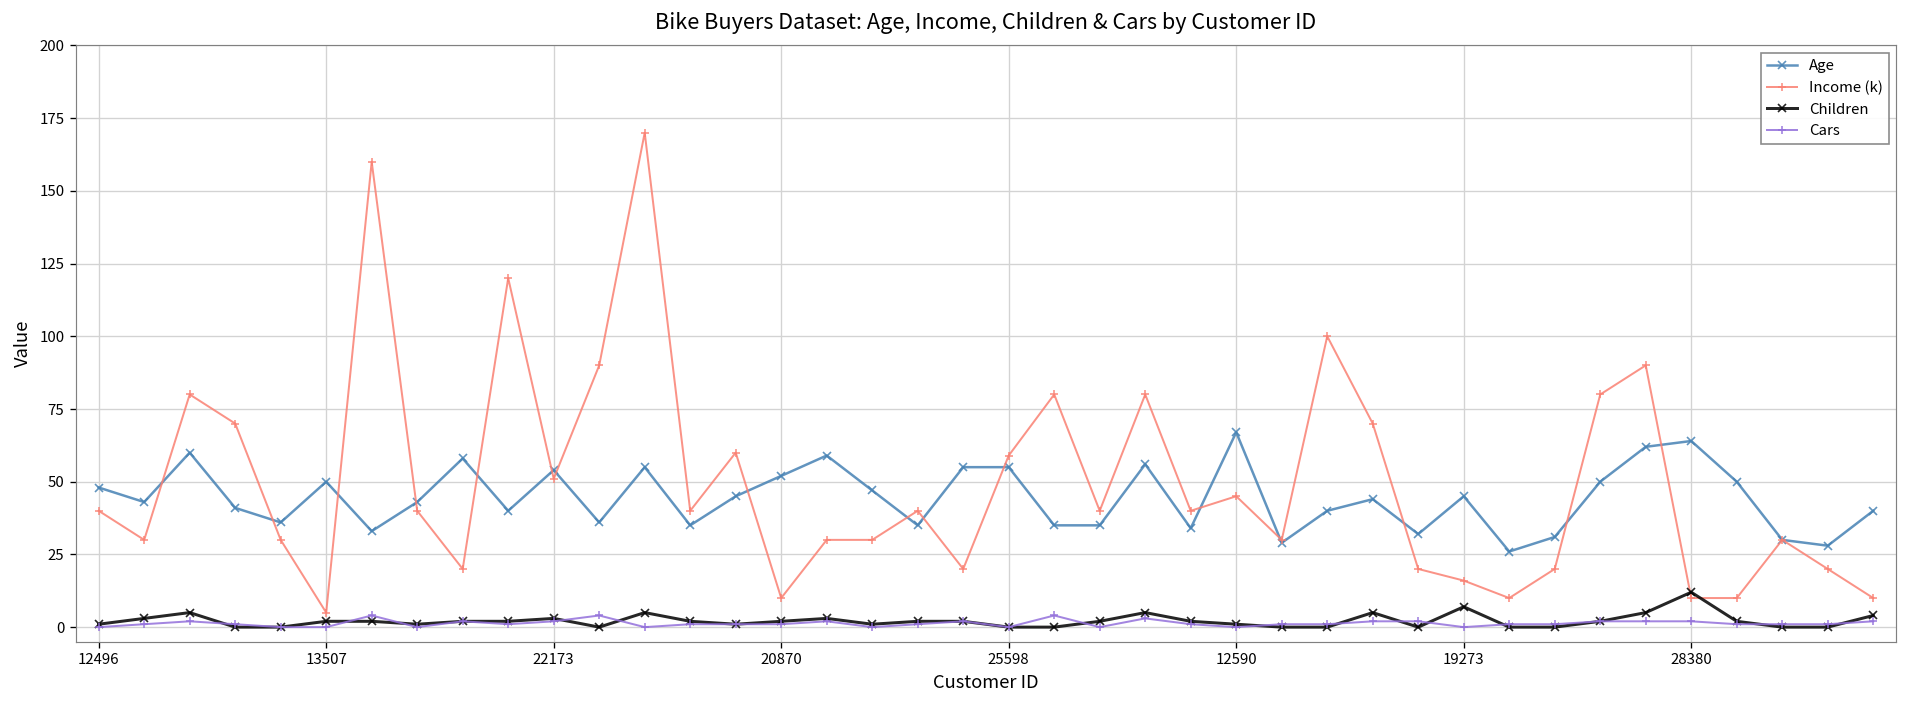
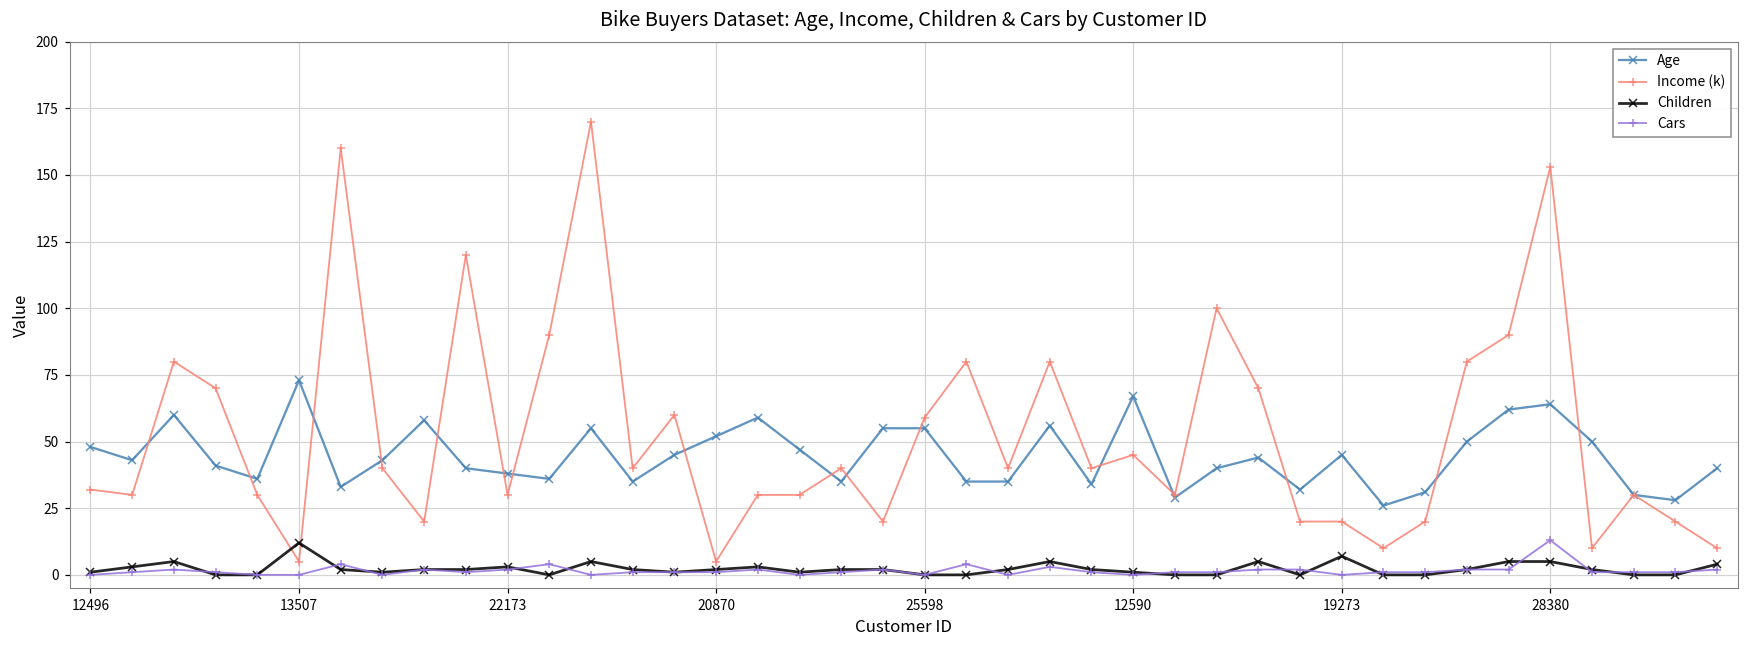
  {
    "Age": {
      "12496": 48,
-     "13507": 50,
-     "22173": 54,
+     "13507": 73,
+     "22173": 38,
      "20870": 52,
      "25598": 55,
      "12590": 67,
      "19273": 45,
      "28380": 64
    },
    "Income (k)": {
-     "12496": 40,
+     "12496": 32,
      "13507": 5,
-     "22173": 51,
-     "20870": 10,
+     "22173": 30,
+     "20870": 5,
      "25598": 59,
      "12590": 45,
-     "19273": 16,
-     "28380": 10
+     "19273": 20,
+     "28380": 153
    },
    "Children": {
-     "13507": 2,
+     "13507": 12,
      "19273": 7,
-     "28380": 12
+     "28380": 5
    },
    "Cars": {
      "13507": 0,
      "19273": 0,
-     "28380": 2
+     "28380": 13
    }
  }
